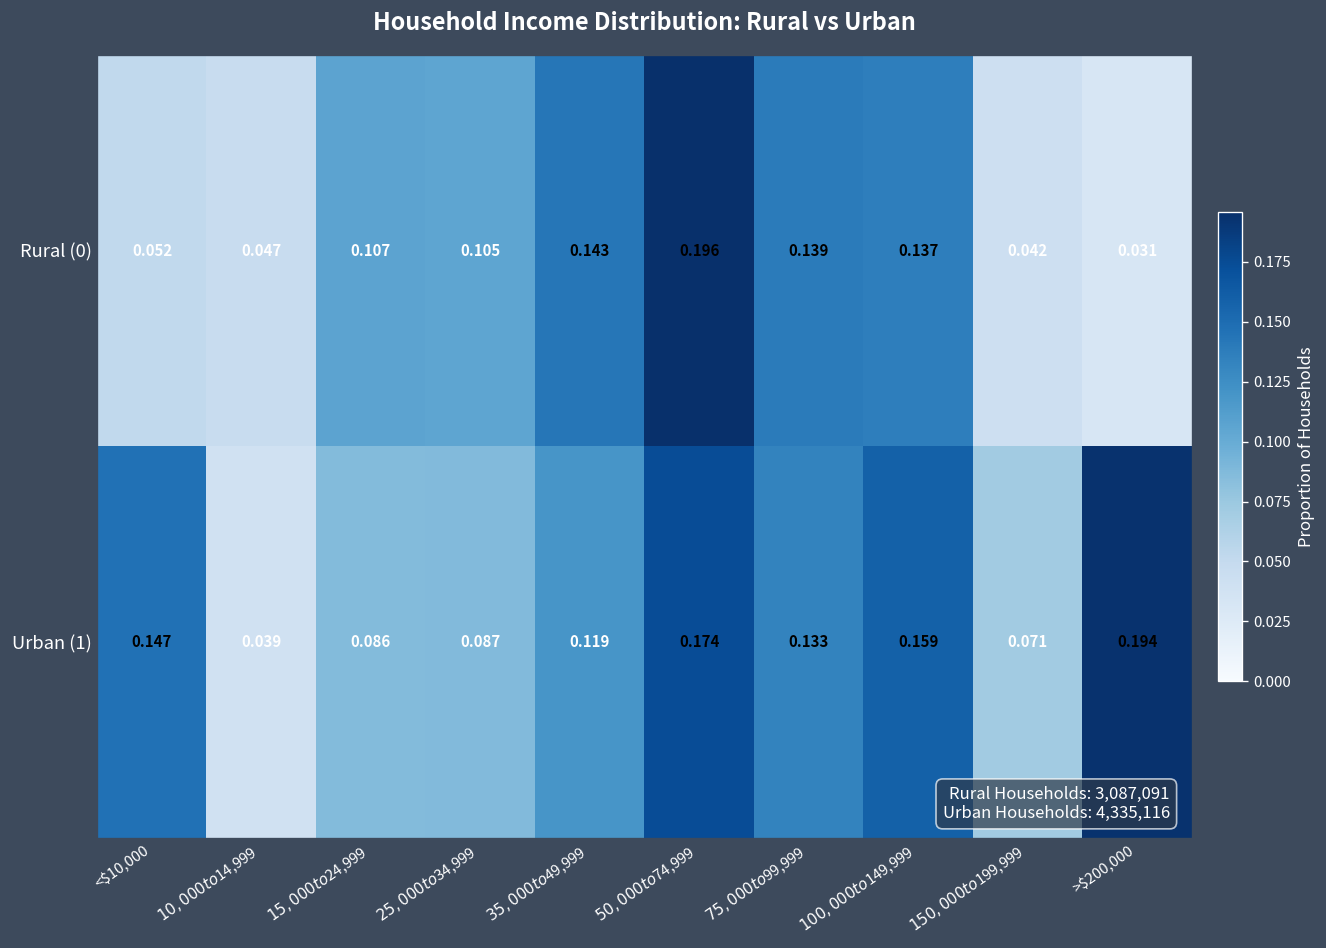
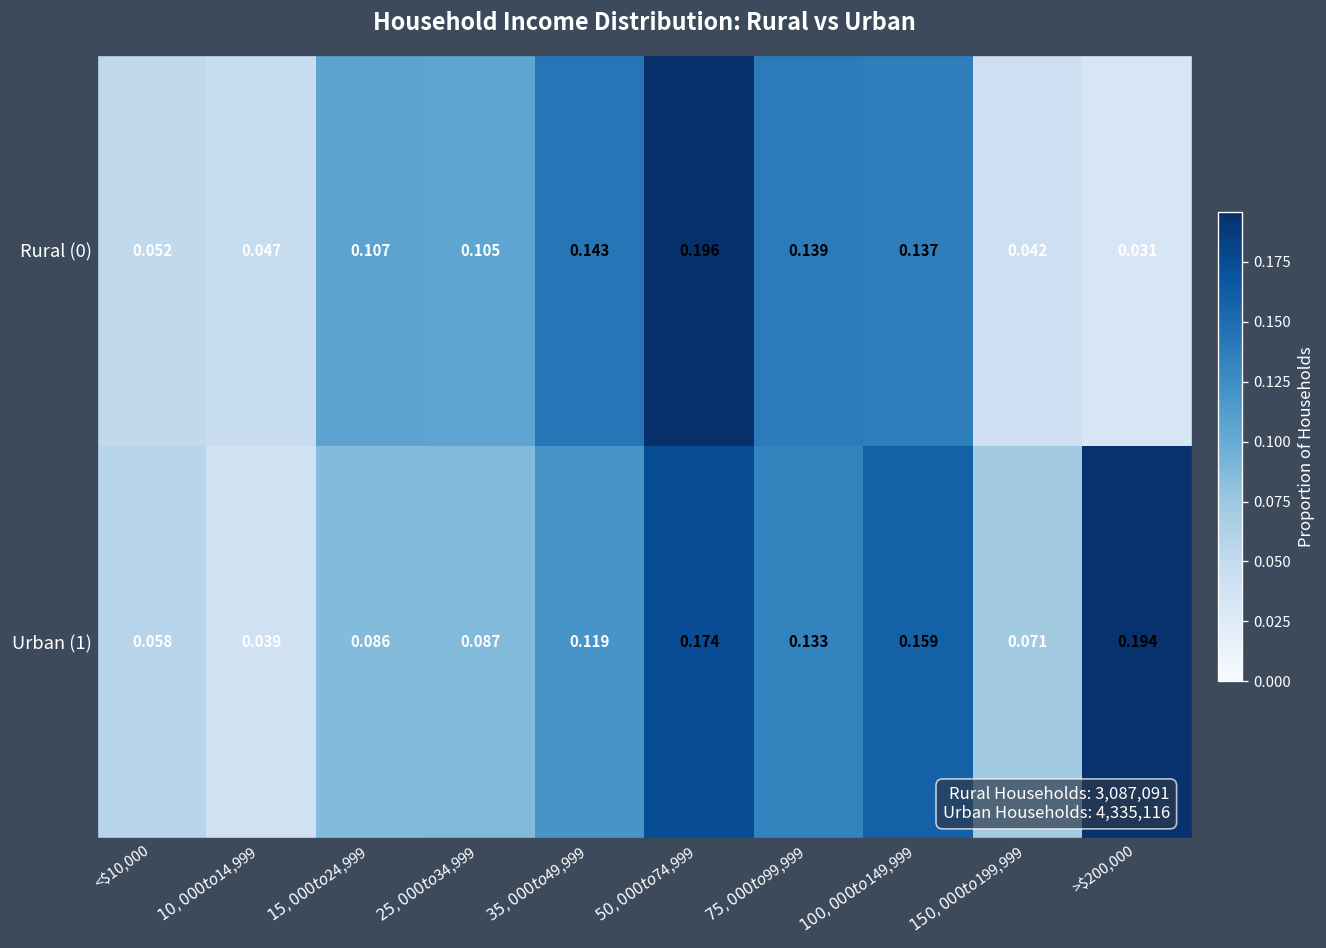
  {
    "Rural (0)": {
      "<$10,000": 0.052
    },
    "Urban (1)": {
-     "<$10,000": 0.147,
+     "<$10,000": 0.058,
      ">$200,000": 0.194
    }
  }
